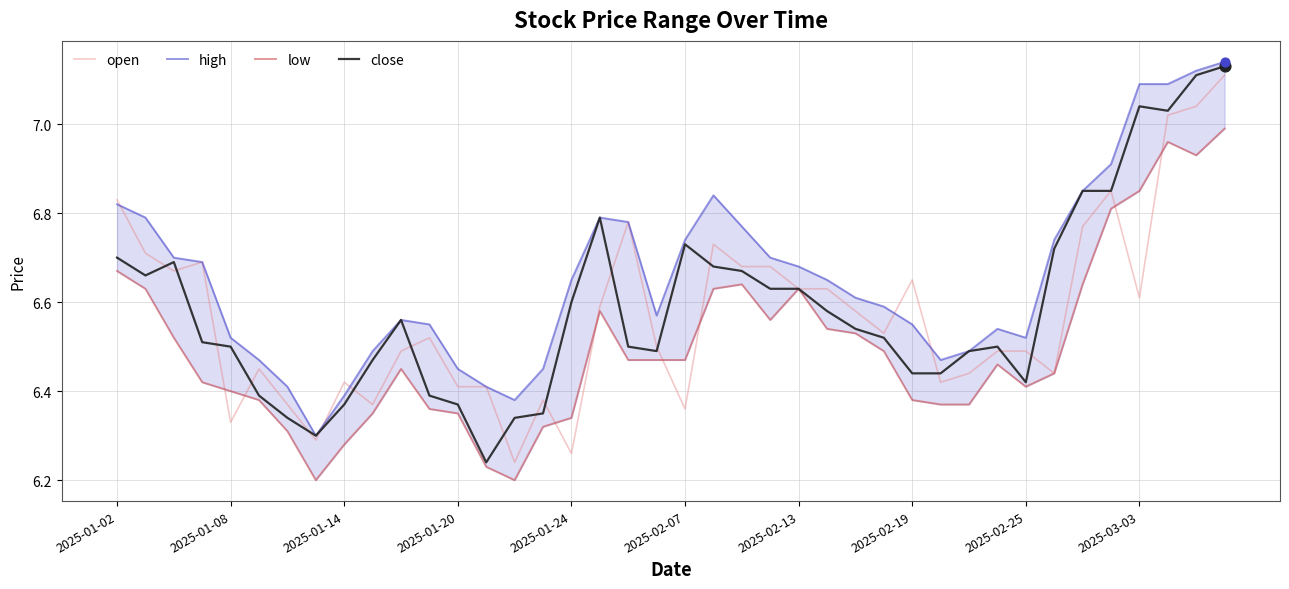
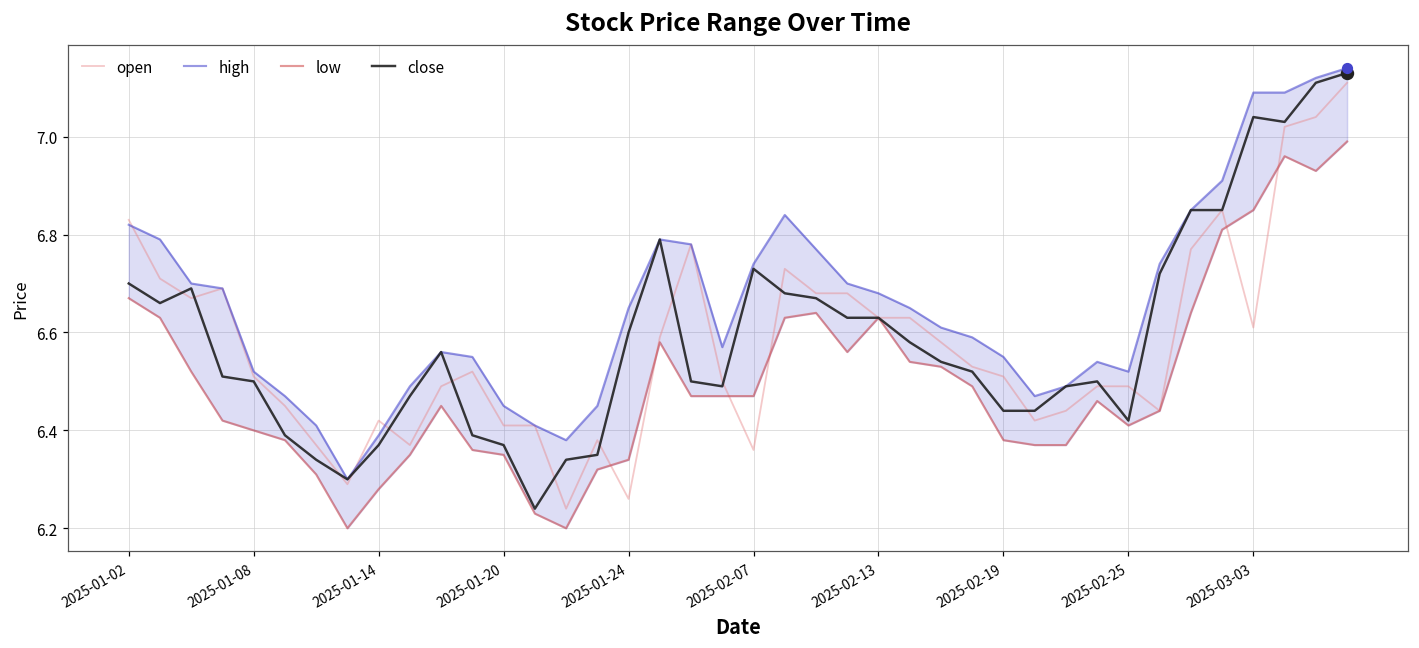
  {
    "open": {
      "2025-01-02": 6.83,
-     "2025-01-08": 6.33,
+     "2025-01-08": 6.51,
      "2025-01-14": 6.42,
      "2025-01-20": 6.41,
      "2025-01-24": 6.26,
      "2025-02-07": 6.36,
-     "2025-02-19": 6.65,
+     "2025-02-19": 6.51,
      "2025-02-25": 6.49,
      "2025-03-03": 6.61
    },
    "low": {
      "2025-01-02": 6.67,
      "2025-01-08": 6.40,
      "2025-01-14": 6.28,
      "2025-01-20": 6.35,
      "2025-01-24": 6.34,
      "2025-02-07": 6.47,
      "2025-02-19": 6.38,
      "2025-02-25": 6.41,
      "2025-03-03": 6.85
    }
  }
